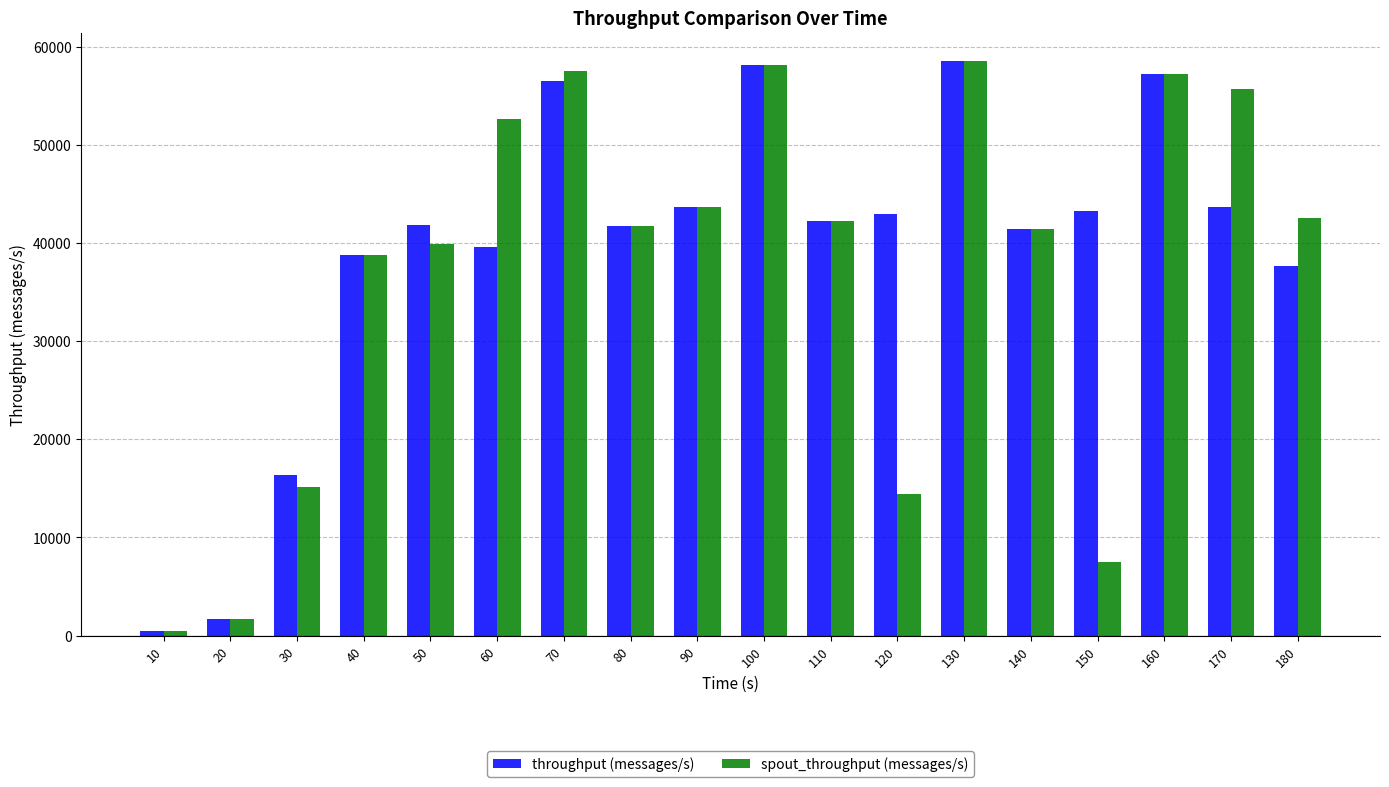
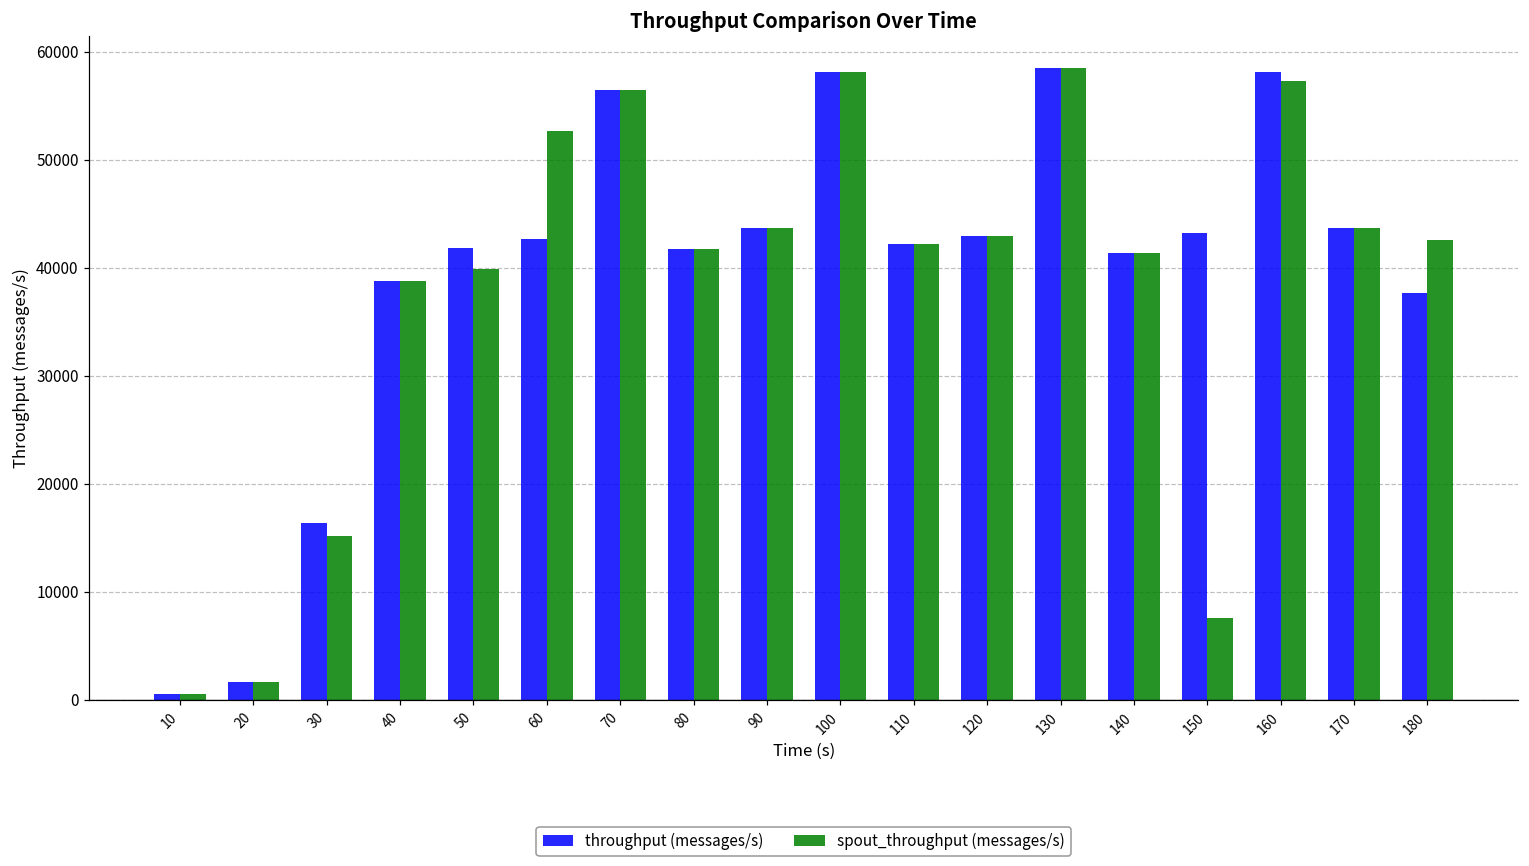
  {
    "throughput (messages/s)": {
      "10": 0,
      "20": 2000,
      "30": 16000,
      "40": 39000,
      "50": 42000,
-     "60": 40000,
+     "60": 43000,
      "70": 56000,
      "80": 42000,
      "90": 44000,
      "100": 58000,
      "110": 42000,
      "120": 43000,
      "130": 58000,
      "140": 41000,
      "150": 43000,
-     "160": 57000,
+     "160": 58000,
      "170": 44000,
      "180": 38000
    },
    "spout_throughput (messages/s)": {
      "10": 0,
      "20": 2000,
      "30": 15000,
      "40": 39000,
      "50": 40000,
      "60": 53000,
-     "70": 57000,
+     "70": 56000,
      "80": 42000,
      "90": 44000,
      "100": 58000,
      "110": 42000,
-     "120": 14000,
+     "120": 43000,
      "130": 58000,
      "140": 41000,
      "150": 8000,
      "160": 57000,
-     "170": 56000,
+     "170": 44000,
      "180": 43000
    }
  }
